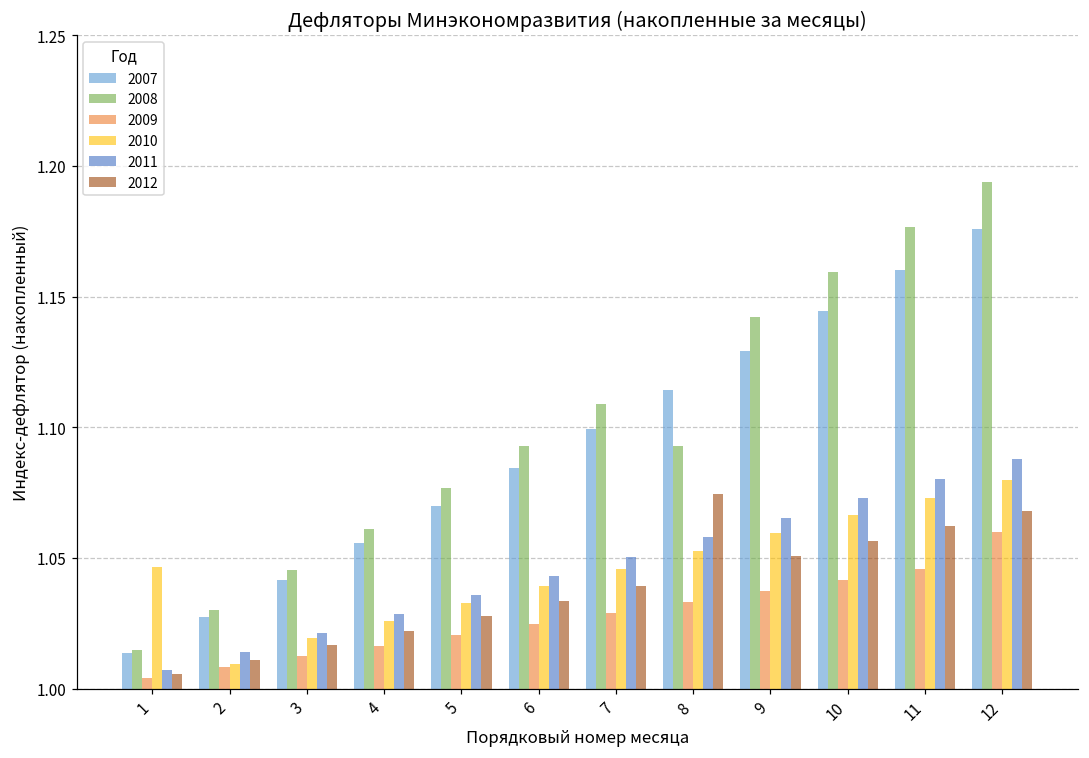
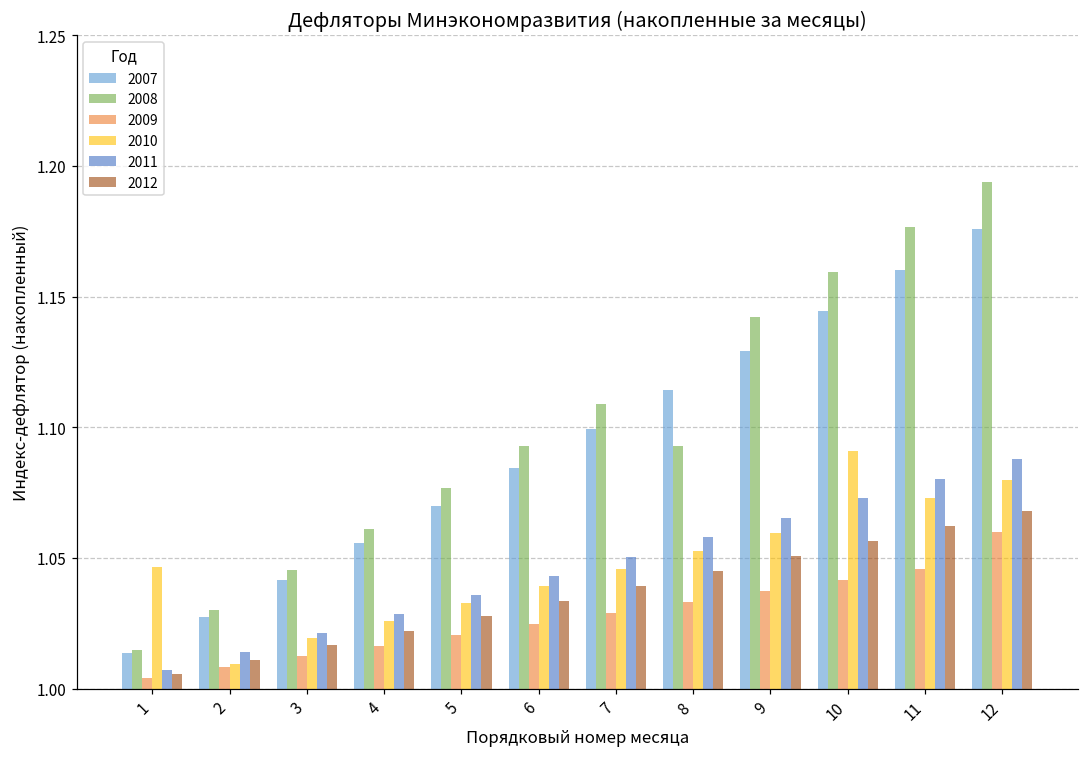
  {
    "2008": {
      "1": 1.015,
      "2": 1.030,
      "3": 1.045,
      "4": 1.061,
      "5": 1.077,
      "6": 1.093,
      "7": 1.109,
      "8": 1.093,
      "9": 1.142,
      "10": 1.159,
      "11": 1.176,
      "12": 1.194
    },
    "2009": {
      "1": 1.004,
      "2": 1.008,
      "3": 1.012,
      "4": 1.016,
      "5": 1.021,
      "6": 1.025,
      "7": 1.029,
      "8": 1.033,
      "9": 1.037,
      "10": 1.041,
      "11": 1.046,
      "12": 1.060
    },
    "2010": {
      "1": 1.046,
      "2": 1.009,
      "3": 1.019,
      "4": 1.026,
      "5": 1.033,
      "6": 1.039,
      "7": 1.046,
      "8": 1.053,
      "9": 1.059,
-     "10": 1.066,
+     "10": 1.091,
      "11": 1.073,
      "12": 1.080
    },
    "2012": {
      "1": 1.005,
      "2": 1.011,
      "3": 1.017,
      "4": 1.022,
      "5": 1.028,
      "6": 1.033,
      "7": 1.039,
-     "8": 1.074,
+     "8": 1.045,
      "9": 1.051,
      "10": 1.056,
      "11": 1.062,
      "12": 1.068
    }
  }
